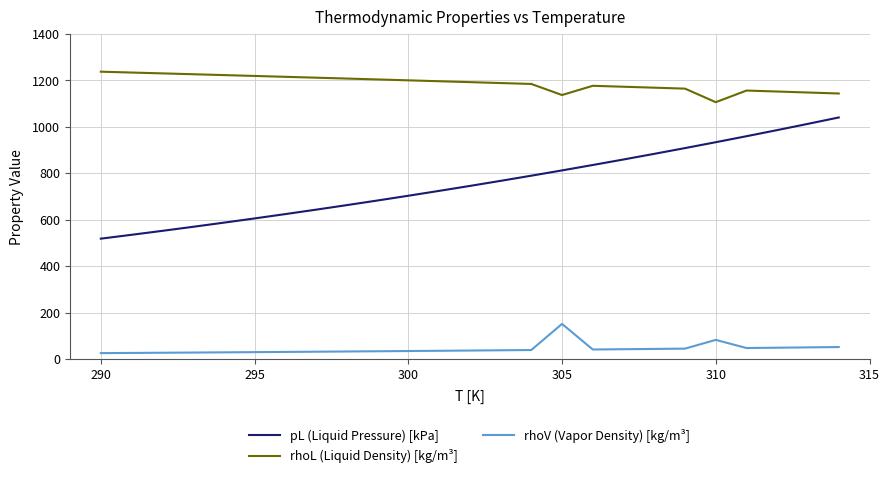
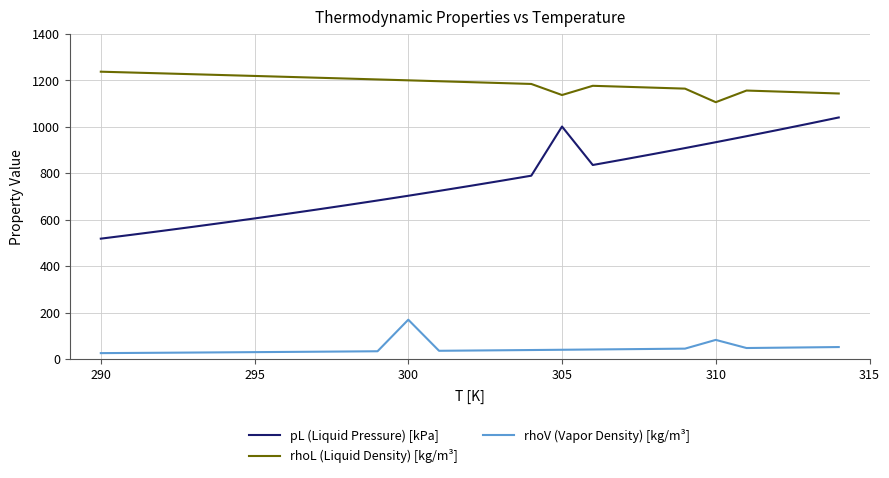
  {
    "pL (Liquid Pressure) [kPa]": {
      "290": 520,
      "295": 610,
      "300": 700,
-     "305": 810,
+     "305": 1000,
      "310": 930
    },
    "rhoL (Liquid Density) [kg/m³]": {
      "290": 1240,
      "295": 1220,
      "300": 1200,
      "305": 1140,
      "310": 1110
    },
    "rhoV (Vapor Density) [kg/m³]": {
      "290": 30,
      "295": 30,
-     "300": 30,
-     "305": 150,
+     "300": 170,
+     "305": 40,
      "310": 80
    }
  }
